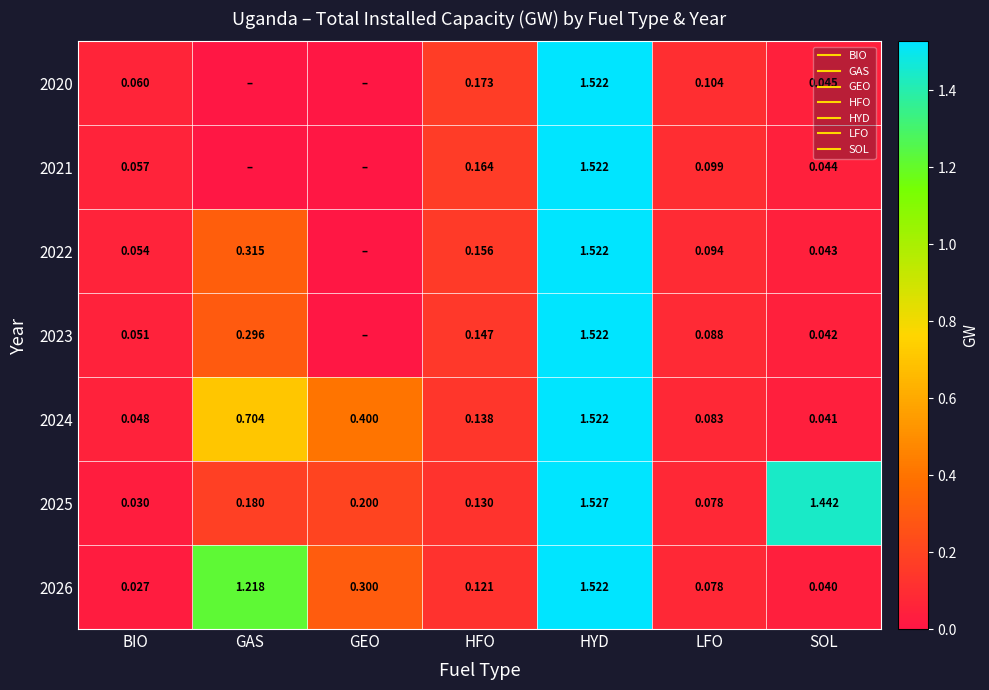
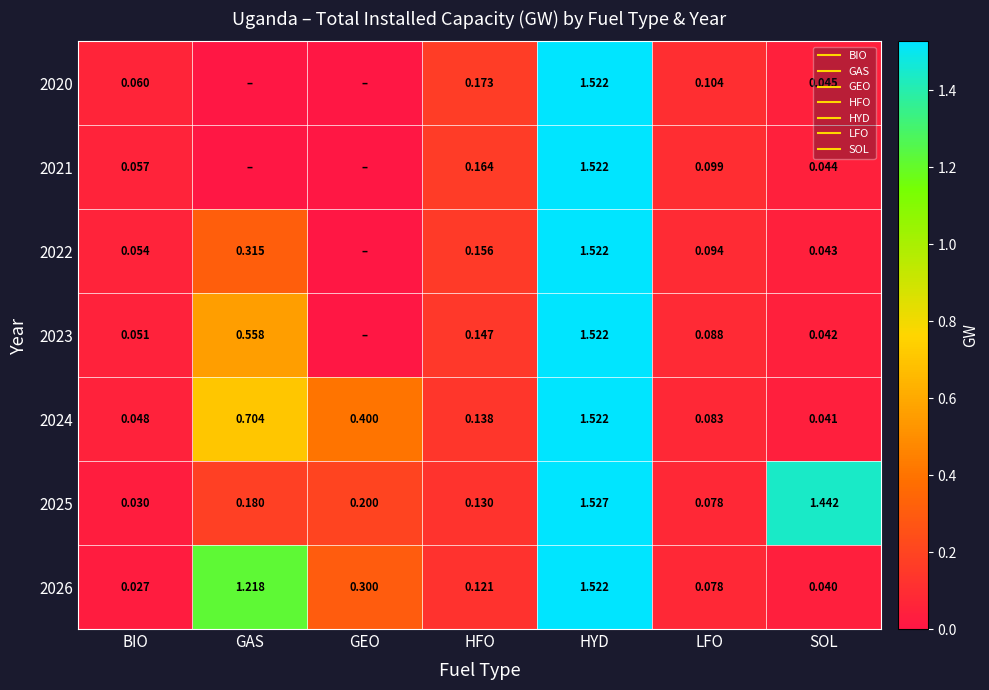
  {
    "2020": {
      "BIO": 0.060,
      "HFO": 0.173,
      "HYD": 1.522,
      "LFO": 0.104
    },
    "2021": {
      "BIO": 0.057,
      "HFO": 0.164,
      "HYD": 1.522,
      "LFO": 0.099,
      "SOL": 0.044
    },
    "2022": {
      "BIO": 0.054,
      "GAS": 0.315,
      "HFO": 0.156,
      "HYD": 1.522,
      "LFO": 0.094,
      "SOL": 0.043
    },
    "2023": {
      "BIO": 0.051,
-     "GAS": 0.296,
+     "GAS": 0.558,
      "HFO": 0.147,
      "HYD": 1.522,
      "LFO": 0.088,
      "SOL": 0.042
    },
    "2024": {
      "BIO": 0.048,
      "GAS": 0.704,
      "GEO": 0.400,
      "HFO": 0.138,
      "HYD": 1.522,
      "LFO": 0.083,
      "SOL": 0.041
    },
    "2025": {
      "BIO": 0.030,
      "GAS": 0.180,
      "GEO": 0.200,
      "HFO": 0.130,
      "HYD": 1.527,
      "LFO": 0.078,
      "SOL": 1.442
    },
    "2026": {
      "BIO": 0.027,
      "GAS": 1.218,
      "GEO": 0.300,
      "HFO": 0.121,
      "HYD": 1.522,
      "LFO": 0.078,
      "SOL": 0.040
    }
  }
